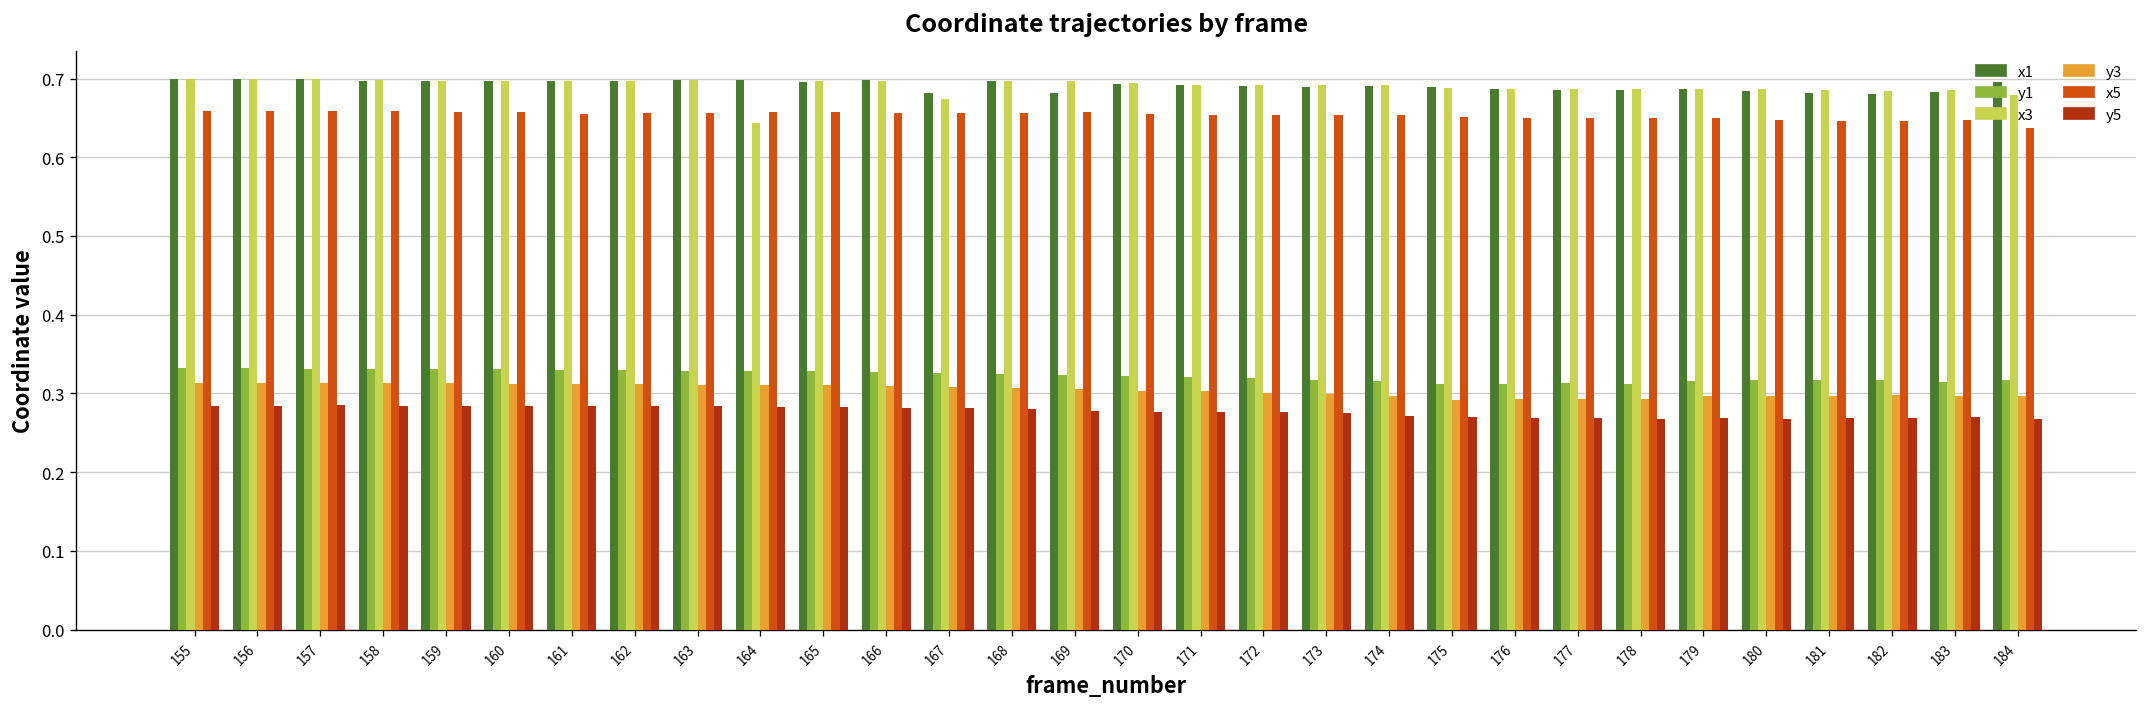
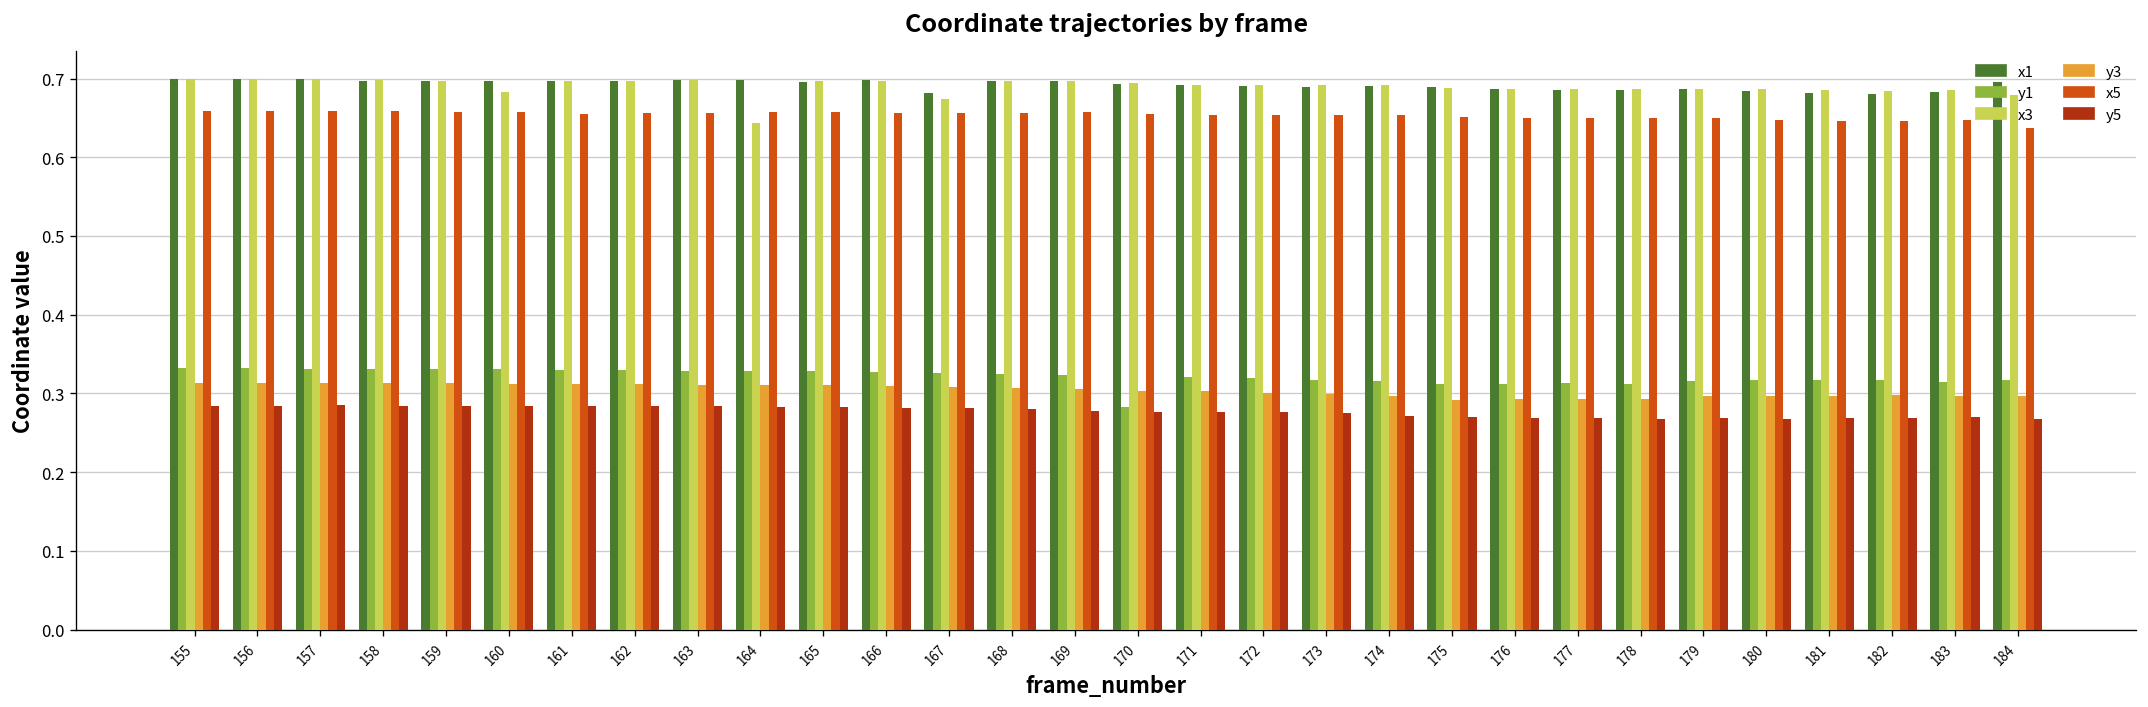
  {
    "x1": {
      "155": 0.70,
      "156": 0.70,
      "157": 0.70,
      "158": 0.70,
      "159": 0.70,
      "160": 0.70,
      "161": 0.70,
      "162": 0.70,
      "163": 0.70,
      "164": 0.70,
      "165": 0.70,
      "166": 0.70,
      "167": 0.68,
      "168": 0.70,
-     "169": 0.68,
+     "169": 0.70,
      "170": 0.69,
      "171": 0.69,
      "172": 0.69,
      "173": 0.69,
      "174": 0.69,
      "175": 0.69,
      "176": 0.69,
      "177": 0.69,
      "178": 0.69,
      "179": 0.69,
      "180": 0.68,
      "181": 0.68,
      "182": 0.68,
      "183": 0.68,
      "184": 0.70
    },
    "y1": {
      "155": 0.33,
      "156": 0.33,
      "157": 0.33,
      "158": 0.33,
      "159": 0.33,
      "160": 0.33,
      "161": 0.33,
      "162": 0.33,
      "163": 0.33,
      "164": 0.33,
      "165": 0.33,
      "166": 0.33,
      "167": 0.33,
      "168": 0.32,
      "169": 0.32,
-     "170": 0.32,
+     "170": 0.28,
      "171": 0.32,
      "172": 0.32,
      "173": 0.32,
      "174": 0.32,
      "175": 0.31,
      "176": 0.31,
      "177": 0.31,
      "178": 0.31,
      "179": 0.32,
      "180": 0.32,
      "181": 0.32,
      "182": 0.32,
      "183": 0.32,
      "184": 0.32
    },
    "x3": {
      "155": 0.70,
      "156": 0.70,
      "157": 0.70,
      "158": 0.70,
      "159": 0.70,
-     "160": 0.70,
+     "160": 0.68,
      "161": 0.70,
      "162": 0.70,
      "163": 0.70,
      "164": 0.64,
      "165": 0.70,
      "166": 0.70,
      "167": 0.67,
      "168": 0.70,
      "169": 0.70,
      "170": 0.69,
      "171": 0.69,
      "172": 0.69,
      "173": 0.69,
      "174": 0.69,
      "175": 0.69,
      "176": 0.69,
      "177": 0.69,
      "178": 0.69,
      "179": 0.69,
      "180": 0.69,
      "181": 0.69,
      "182": 0.68,
      "183": 0.69,
      "184": 0.68
    },
    "y3": {
      "155": 0.31,
      "156": 0.31,
      "157": 0.31,
      "158": 0.31,
      "159": 0.31,
      "160": 0.31,
      "161": 0.31,
      "162": 0.31,
      "163": 0.31,
      "164": 0.31,
      "165": 0.31,
      "166": 0.31,
      "167": 0.31,
      "168": 0.31,
      "169": 0.31,
      "170": 0.30,
      "171": 0.30,
      "172": 0.30,
      "173": 0.30,
      "174": 0.30,
      "175": 0.29,
      "176": 0.29,
      "177": 0.29,
      "178": 0.29,
      "179": 0.30,
      "180": 0.30,
      "181": 0.30,
      "182": 0.30,
      "183": 0.30,
      "184": 0.30
    }
  }
